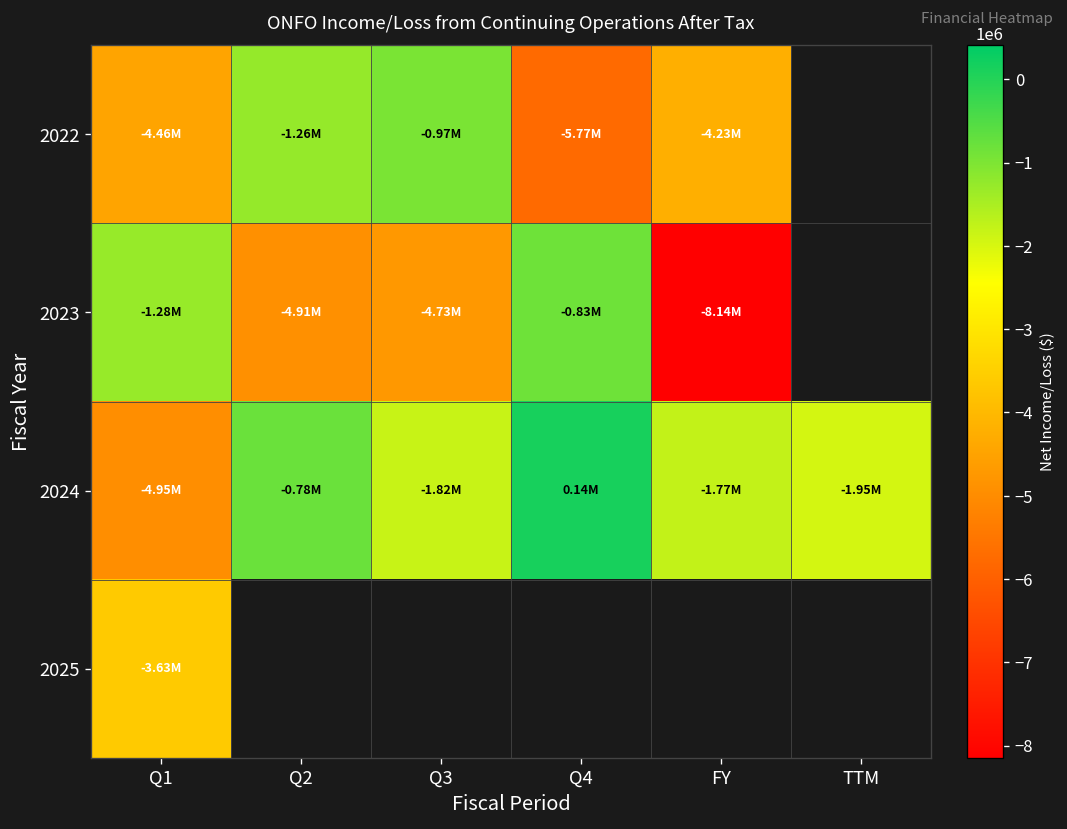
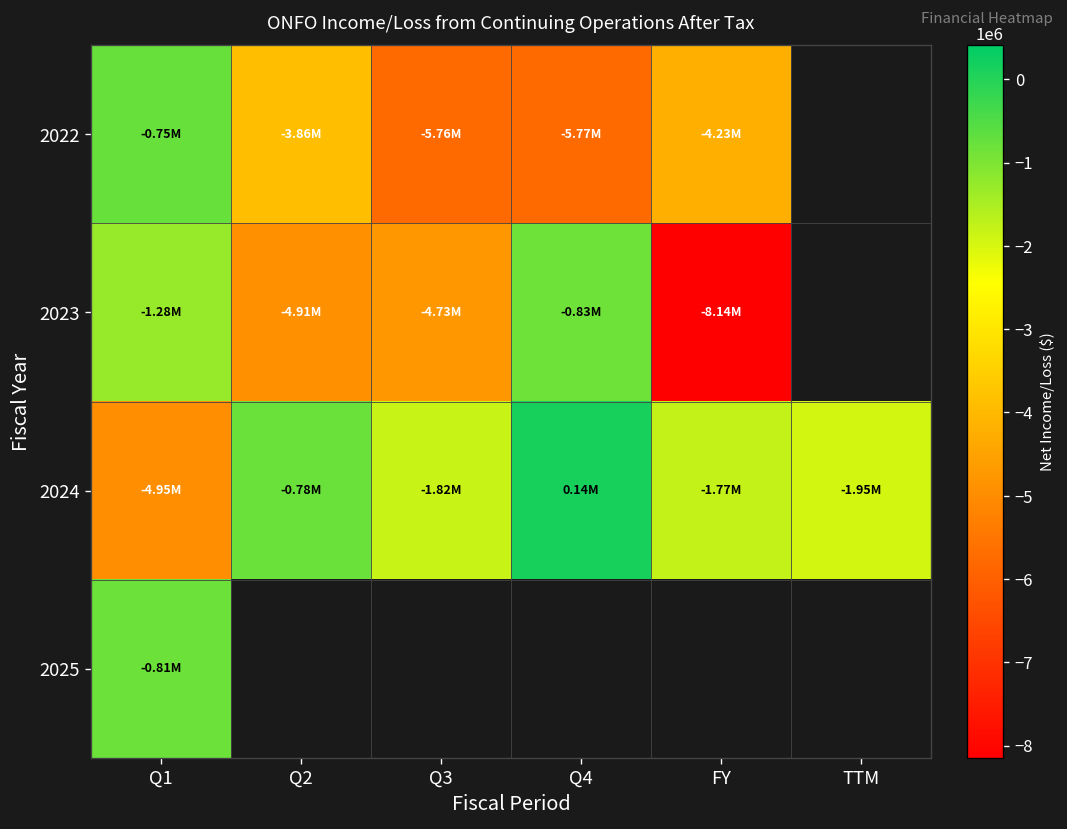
  {
    "2022": {
-     "Q1": "-4.46M",
-     "Q2": "-1.26M",
-     "Q3": "-0.97M",
+     "Q1": "-0.75M",
+     "Q2": "-3.86M",
+     "Q3": "-5.76M",
      "Q4": "-5.77M",
      "FY": "-4.23M"
    },
    "2023": {
      "Q1": "-1.28M",
      "Q2": "-4.91M",
      "Q3": "-4.73M",
      "Q4": "-0.83M",
      "FY": "-8.14M"
    },
    "2024": {
      "Q1": "-4.95M",
      "Q2": "-0.78M",
      "Q3": "-1.82M",
      "Q4": "0.14M",
      "FY": "-1.77M",
      "TTM": "-1.95M"
    },
    "2025": {
-     "Q1": "-3.63M"
+     "Q1": "-0.81M"
    }
  }
